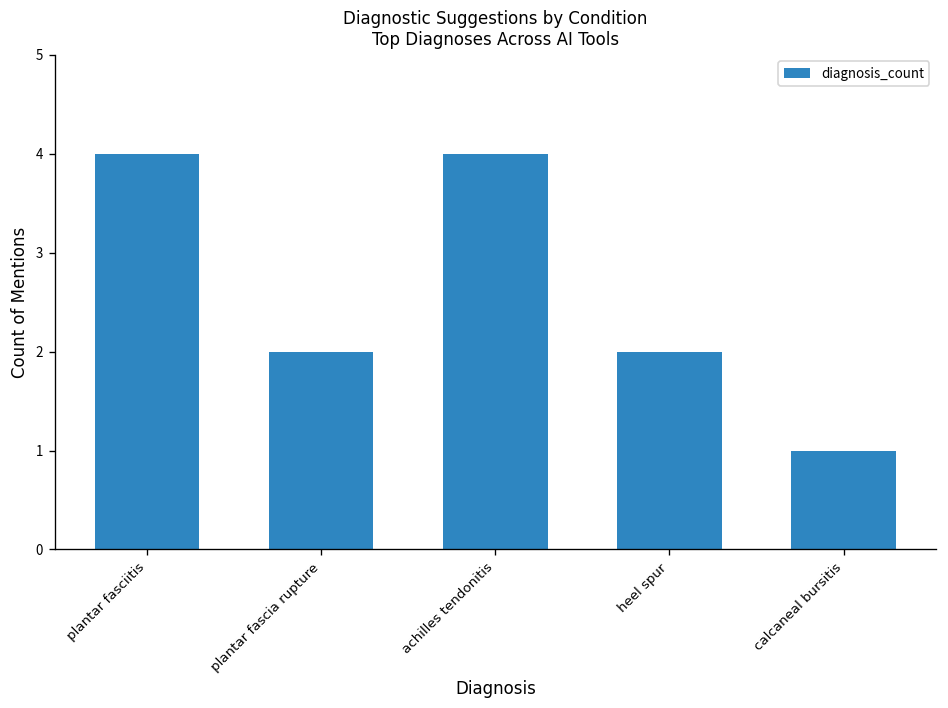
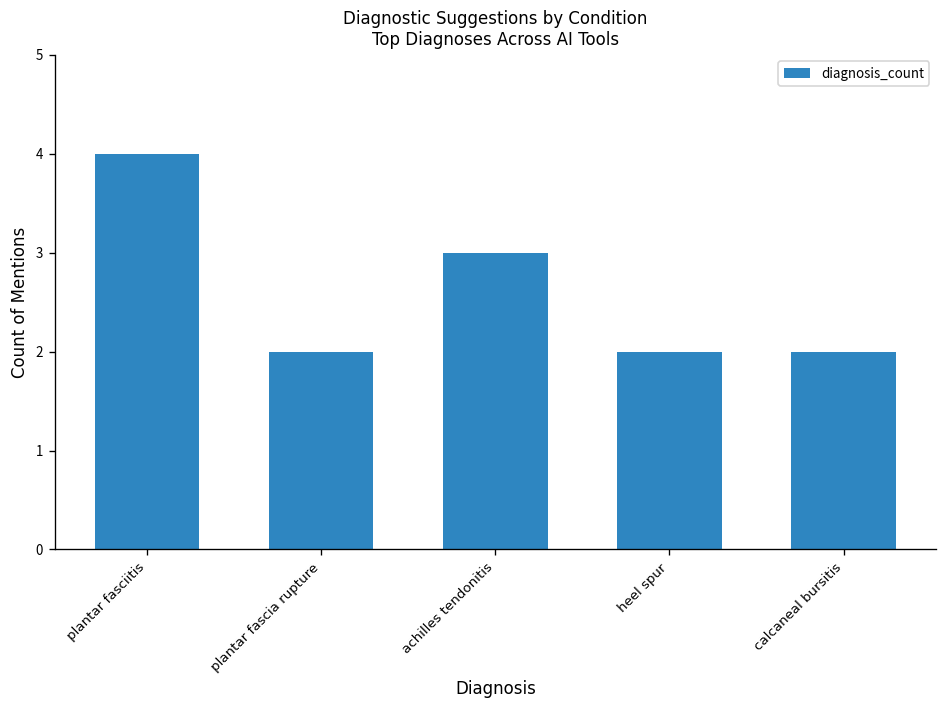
  {
    "plantar fasciitis": 4,
    "plantar fascia rupture": 2,
-   "achilles tendonitis": 4,
+   "achilles tendonitis": 3,
    "heel spur": 2,
-   "calcaneal bursitis": 1
+   "calcaneal bursitis": 2
  }
